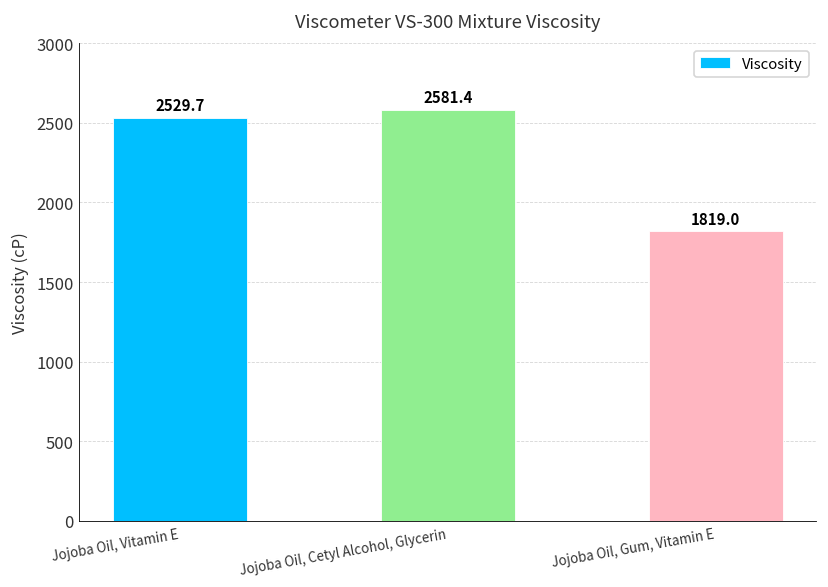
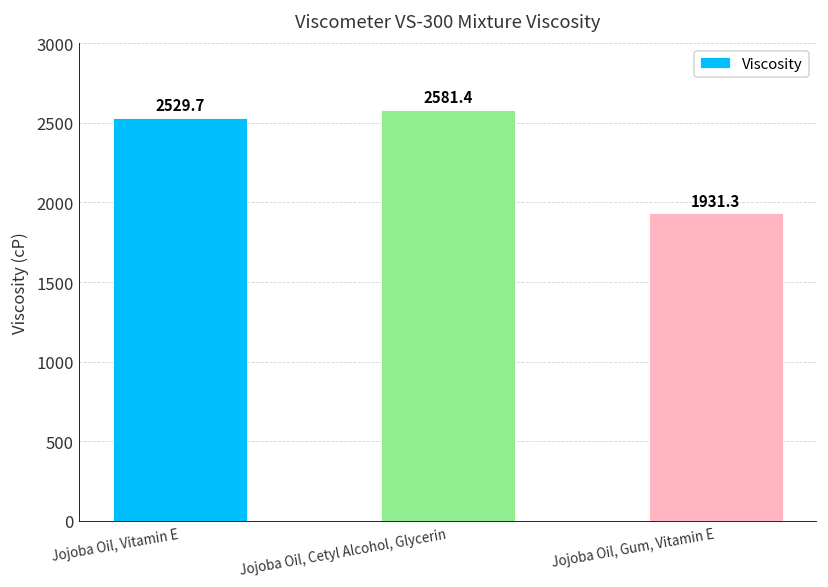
  {
    "Jojoba Oil, Vitamin E": 2529.7,
    "Jojoba Oil, Cetyl Alcohol, Glycerin": 2581.4,
-   "Jojoba Oil, Gum, Vitamin E": 1819.0
+   "Jojoba Oil, Gum, Vitamin E": 1931.3
  }
